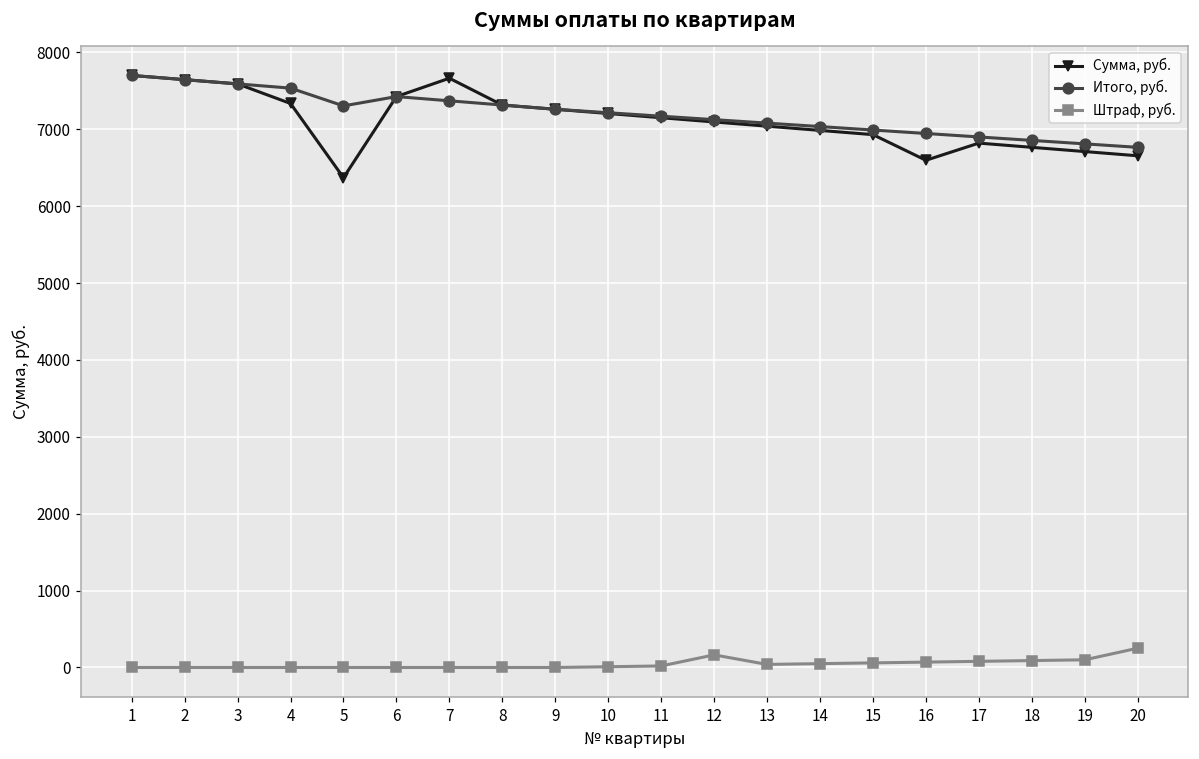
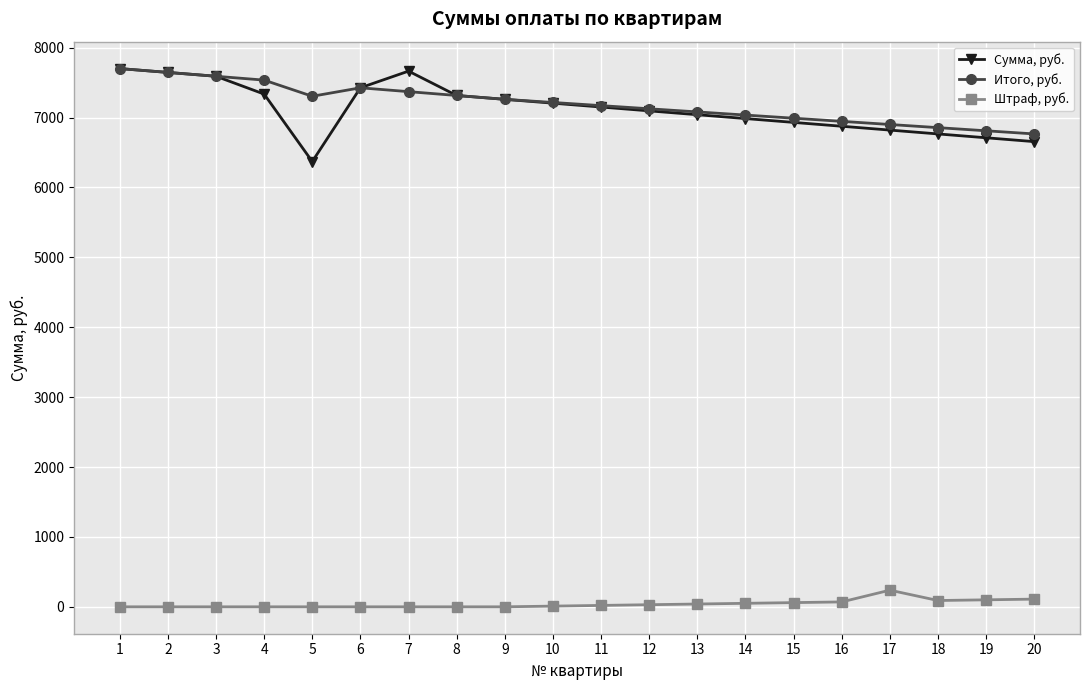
  {
    "Сумма, руб.": {
      "4": 7300,
      "5": 6400,
      "7": 7700,
      "13": 7000,
      "14": 7000,
      "15": 6900,
-     "16": 6600,
+     "16": 6900,
      "17": 6800,
      "18": 6800,
      "19": 6700,
      "20": 6700
    },
    "Итого, руб.": {
      "4": 7500,
      "5": 7300,
      "7": 7400,
      "13": 7100,
      "14": 7000,
      "15": 7000,
      "16": 6900,
      "17": 6900,
      "18": 6900,
      "19": 6800,
      "20": 6800
    },
    "Штраф, руб.": {
      "1": 0,
      "2": 0,
      "3": 0,
      "4": 0,
      "5": 0,
      "6": 0,
      "7": 0,
      "8": 0,
      "9": 0,
      "10": 0,
      "11": 0,
-     "12": 200,
+     "12": 0,
      "13": 0,
      "14": 100,
      "15": 100,
      "16": 100,
-     "17": 100,
+     "17": 200,
      "18": 100,
      "19": 100,
-     "20": 300
+     "20": 100
    }
  }
